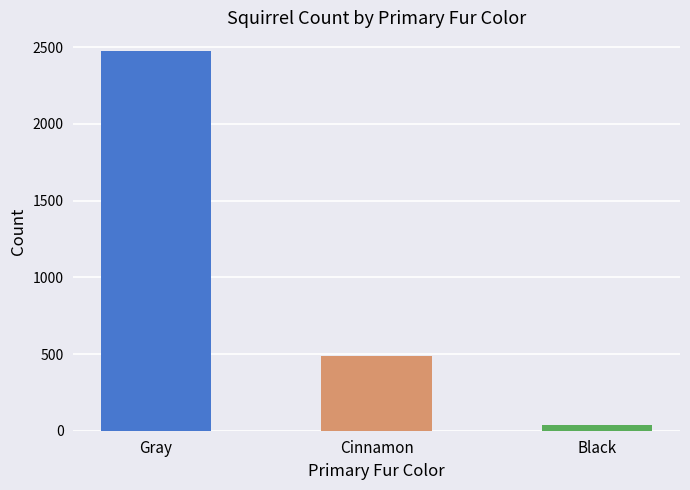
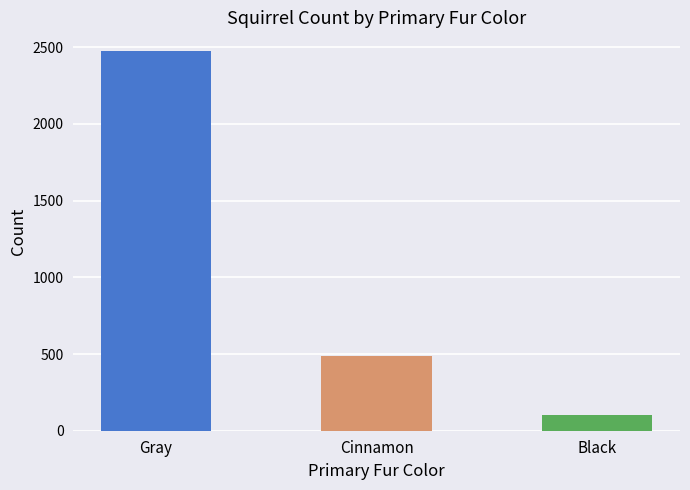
  {
    "Gray": 2470,
    "Cinnamon": 490,
-   "Black": 40
+   "Black": 100
  }
